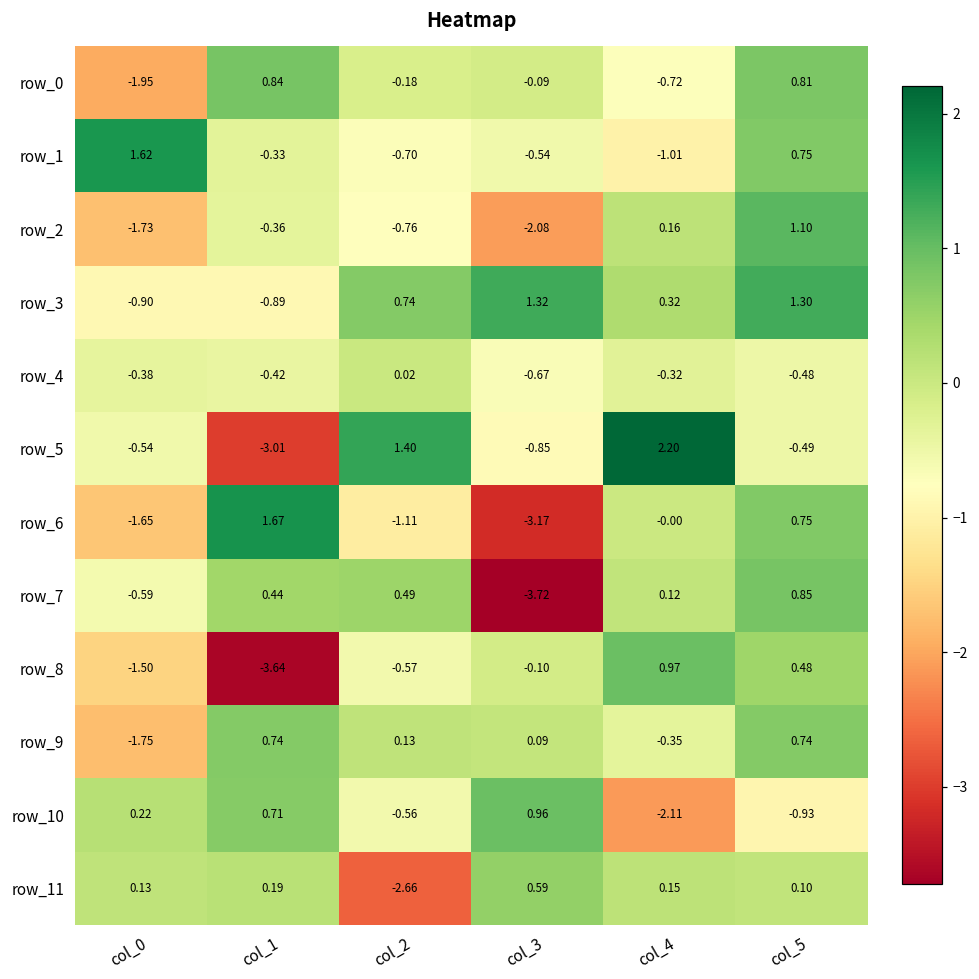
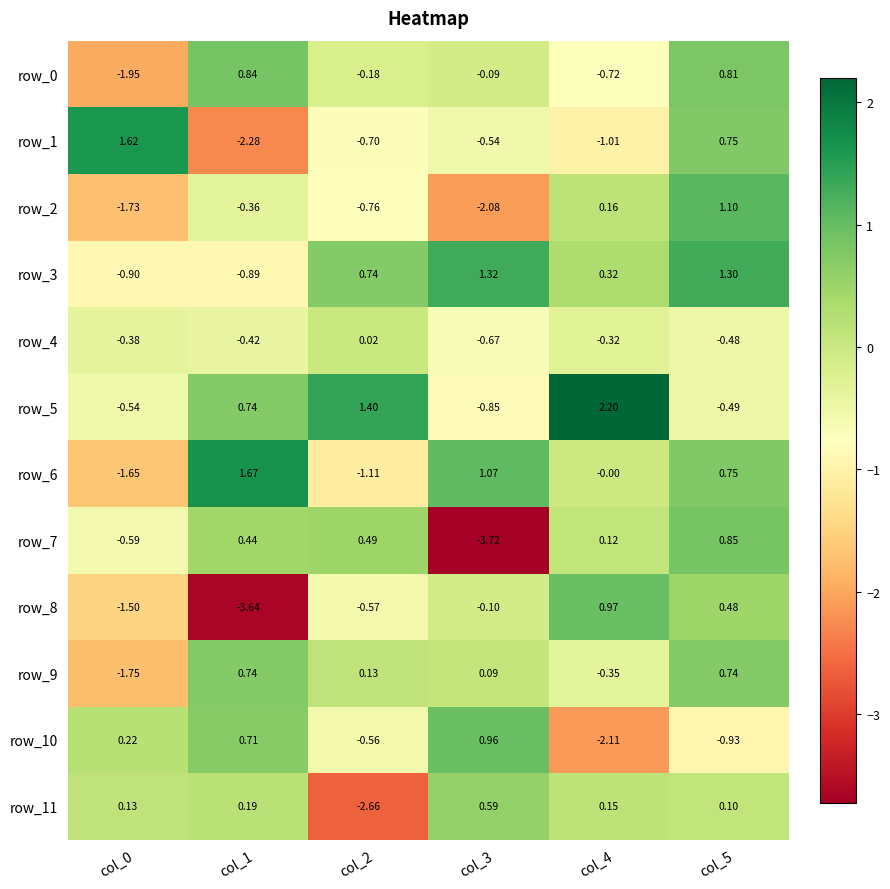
  {
    "row_0": {
      "col_0": -1.95,
      "col_1": 0.84,
      "col_2": -0.18,
      "col_3": -0.09,
      "col_4": -0.72,
      "col_5": 0.81
    },
    "row_1": {
      "col_0": 1.62,
-     "col_1": -0.33,
+     "col_1": -2.28,
      "col_2": -0.70,
      "col_3": -0.54,
      "col_4": -1.01,
      "col_5": 0.75
    },
    "row_2": {
      "col_0": -1.73,
      "col_1": -0.36,
      "col_2": -0.76,
      "col_3": -2.08,
      "col_4": 0.16,
      "col_5": 1.10
    },
    "row_3": {
      "col_0": -0.90,
      "col_1": -0.89,
      "col_2": 0.74,
      "col_3": 1.32,
      "col_4": 0.32,
      "col_5": 1.30
    },
    "row_4": {
      "col_0": -0.38,
      "col_1": -0.42,
      "col_2": 0.02,
      "col_3": -0.67,
      "col_4": -0.32,
      "col_5": -0.48
    },
    "row_5": {
      "col_0": -0.54,
-     "col_1": -3.01,
+     "col_1": 0.74,
      "col_2": 1.40,
      "col_3": -0.85,
      "col_4": 2.20,
      "col_5": -0.49
    },
    "row_6": {
      "col_0": -1.65,
      "col_1": 1.67,
      "col_2": -1.11,
-     "col_3": -3.17,
+     "col_3": 1.07,
      "col_4": -0.00,
      "col_5": 0.75
    },
    "row_7": {
      "col_0": -0.59,
      "col_1": 0.44,
      "col_2": 0.49,
      "col_3": -3.72,
      "col_4": 0.12,
      "col_5": 0.85
    },
    "row_8": {
      "col_0": -1.50,
      "col_1": -3.64,
      "col_2": -0.57,
      "col_3": -0.10,
      "col_4": 0.97,
      "col_5": 0.48
    },
    "row_9": {
      "col_0": -1.75,
      "col_1": 0.74,
      "col_2": 0.13,
      "col_3": 0.09,
      "col_4": -0.35,
      "col_5": 0.74
    },
    "row_10": {
      "col_0": 0.22,
      "col_1": 0.71,
      "col_2": -0.56,
      "col_3": 0.96,
      "col_4": -2.11,
      "col_5": -0.93
    },
    "row_11": {
      "col_0": 0.13,
      "col_1": 0.19,
      "col_2": -2.66,
      "col_3": 0.59,
      "col_4": 0.15,
      "col_5": 0.10
    }
  }
